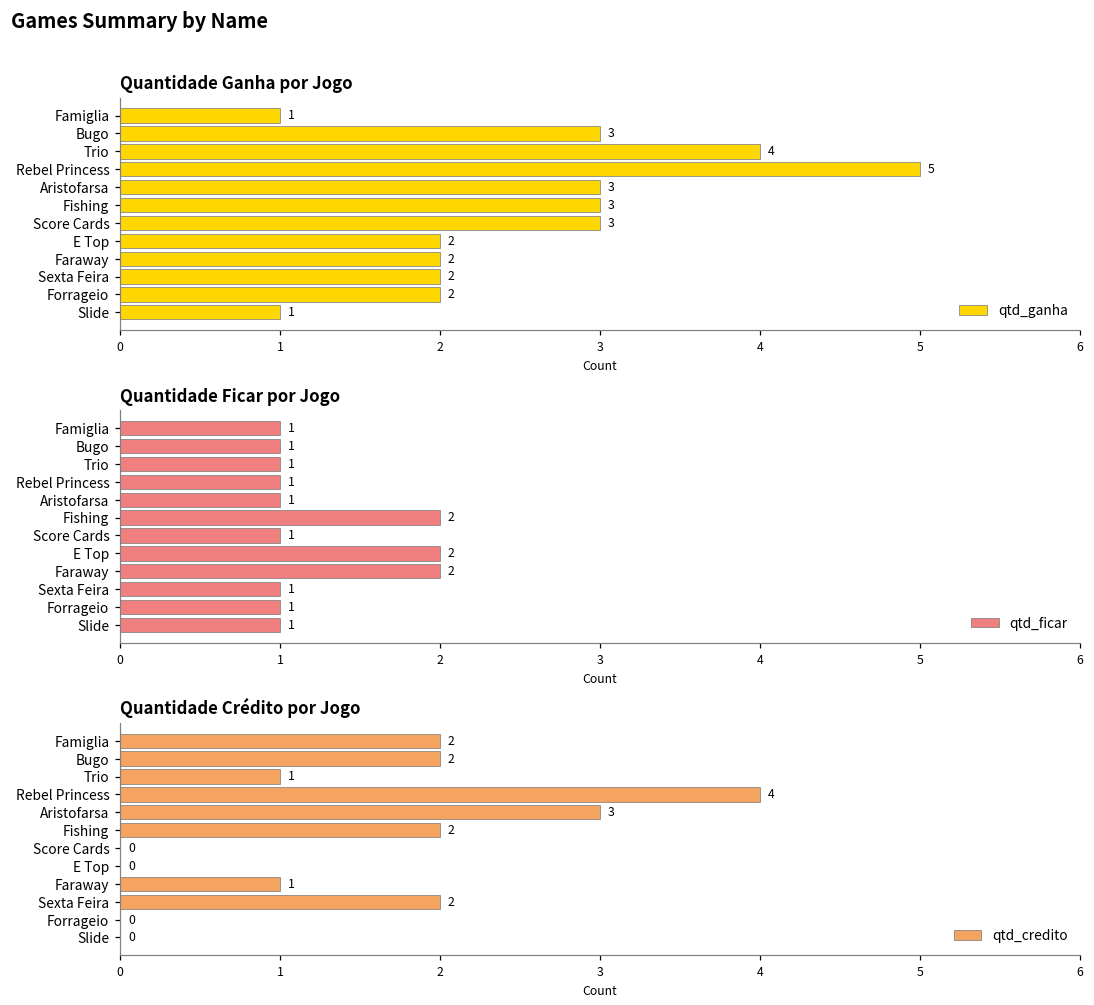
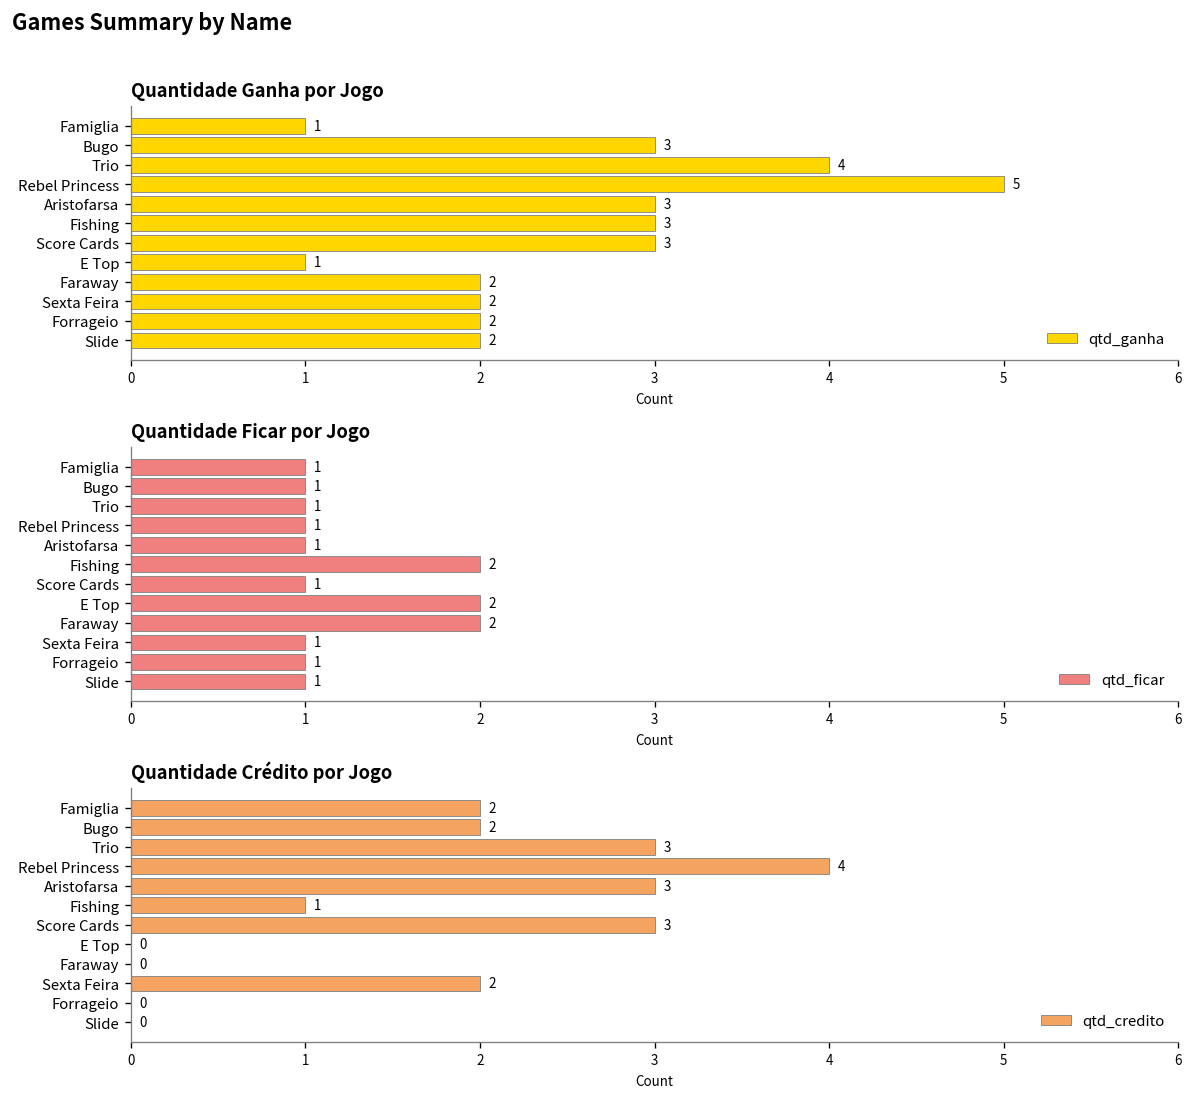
  {
    "Quantidade Ganha por Jogo": {
      "Famiglia": 1,
      "Bugo": 3,
      "Trio": 4,
      "Rebel Princess": 5,
      "Aristofarsa": 3,
      "Fishing": 3,
      "Score Cards": 3,
-     "E Top": 2,
+     "E Top": 1,
      "Faraway": 2,
      "Sexta Feira": 2,
      "Forrageio": 2,
-     "Slide": 1
+     "Slide": 2
    },
    "Quantidade Ficar por Jogo": {
      "Famiglia": 1,
      "Bugo": 1,
      "Trio": 1,
      "Rebel Princess": 1,
      "Aristofarsa": 1,
      "Fishing": 2,
      "Score Cards": 1,
      "E Top": 2,
      "Faraway": 2,
      "Sexta Feira": 1,
      "Forrageio": 1,
      "Slide": 1
    },
    "Quantidade Crédito por Jogo": {
      "Famiglia": 2,
      "Bugo": 2,
-     "Trio": 1,
+     "Trio": 3,
      "Rebel Princess": 4,
      "Aristofarsa": 3,
-     "Fishing": 2,
-     "Score Cards": 0,
+     "Fishing": 1,
+     "Score Cards": 3,
      "E Top": 0,
-     "Faraway": 1,
+     "Faraway": 0,
      "Sexta Feira": 2,
      "Forrageio": 0,
      "Slide": 0
    }
  }
